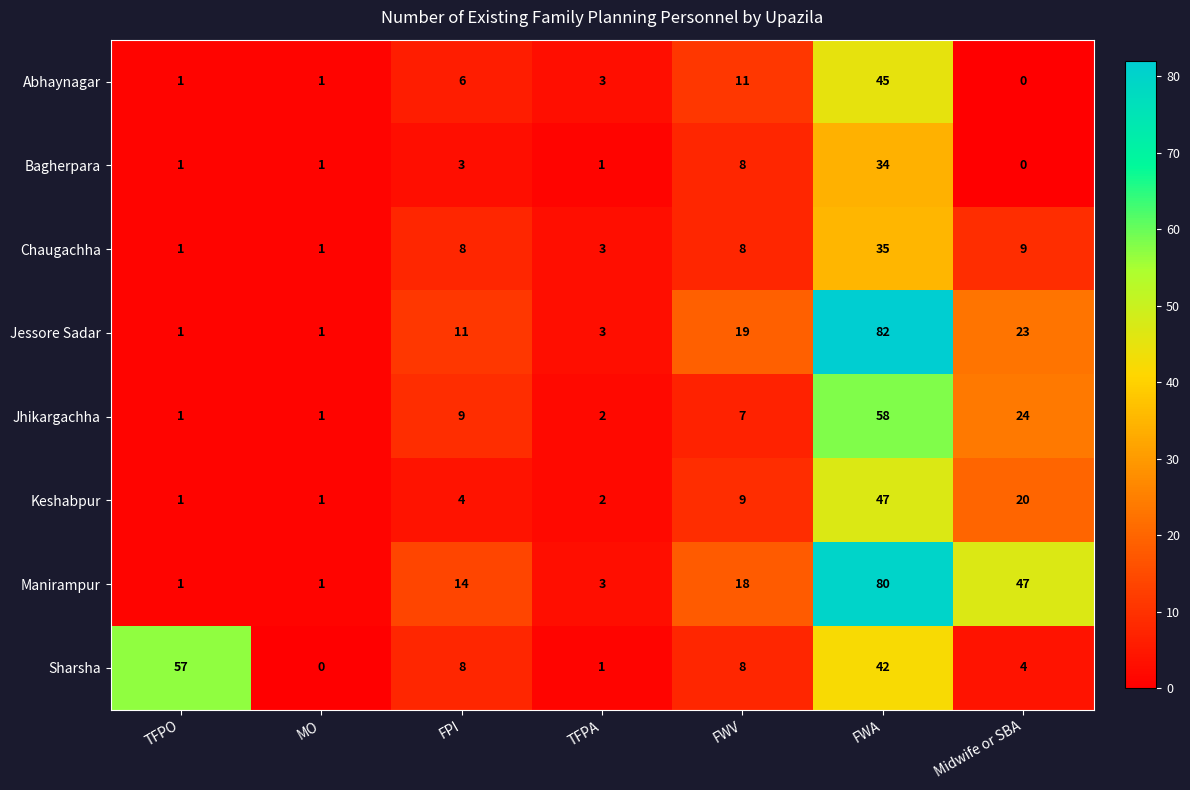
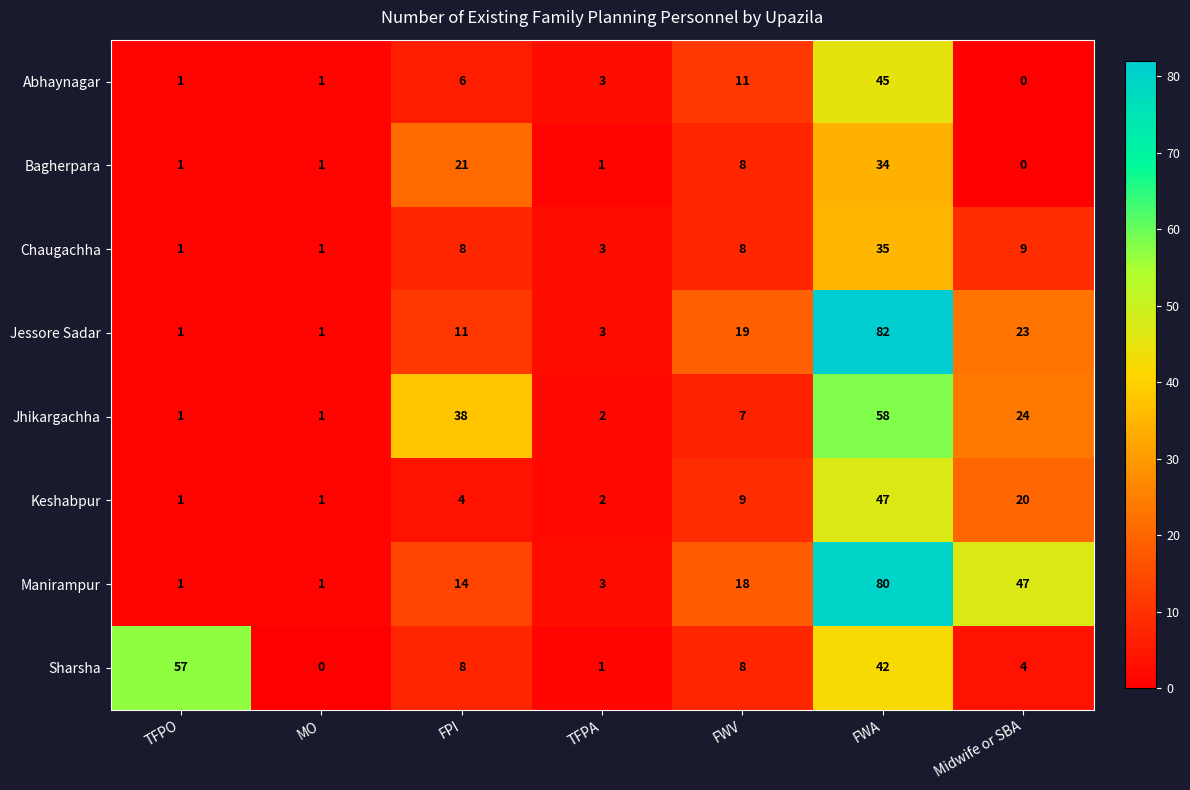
  {
    "Abhaynagar": {
      "TFPO": 1,
      "MO": 1,
      "FPI": 6,
      "TFPA": 3,
      "FWV": 11,
      "FWA": 45,
      "Midwife or SBA": 0
    },
    "Bagherpara": {
      "TFPO": 1,
      "MO": 1,
-     "FPI": 3,
+     "FPI": 21,
      "TFPA": 1,
      "FWV": 8,
      "FWA": 34,
      "Midwife or SBA": 0
    },
    "Chaugachha": {
      "TFPO": 1,
      "MO": 1,
      "FPI": 8,
      "TFPA": 3,
      "FWV": 8,
      "FWA": 35,
      "Midwife or SBA": 9
    },
    "Jessore Sadar": {
      "TFPO": 1,
      "MO": 1,
      "FPI": 11,
      "TFPA": 3,
      "FWV": 19,
      "FWA": 82,
      "Midwife or SBA": 23
    },
    "Jhikargachha": {
      "TFPO": 1,
      "MO": 1,
-     "FPI": 9,
+     "FPI": 38,
      "TFPA": 2,
      "FWV": 7,
      "FWA": 58,
      "Midwife or SBA": 24
    },
    "Keshabpur": {
      "TFPO": 1,
      "MO": 1,
      "FPI": 4,
      "TFPA": 2,
      "FWV": 9,
      "FWA": 47,
      "Midwife or SBA": 20
    },
    "Manirampur": {
      "TFPO": 1,
      "MO": 1,
      "FPI": 14,
      "TFPA": 3,
      "FWV": 18,
      "FWA": 80,
      "Midwife or SBA": 47
    },
    "Sharsha": {
      "TFPO": 57,
      "MO": 0,
      "FPI": 8,
      "TFPA": 1,
      "FWV": 8,
      "FWA": 42,
      "Midwife or SBA": 4
    }
  }
